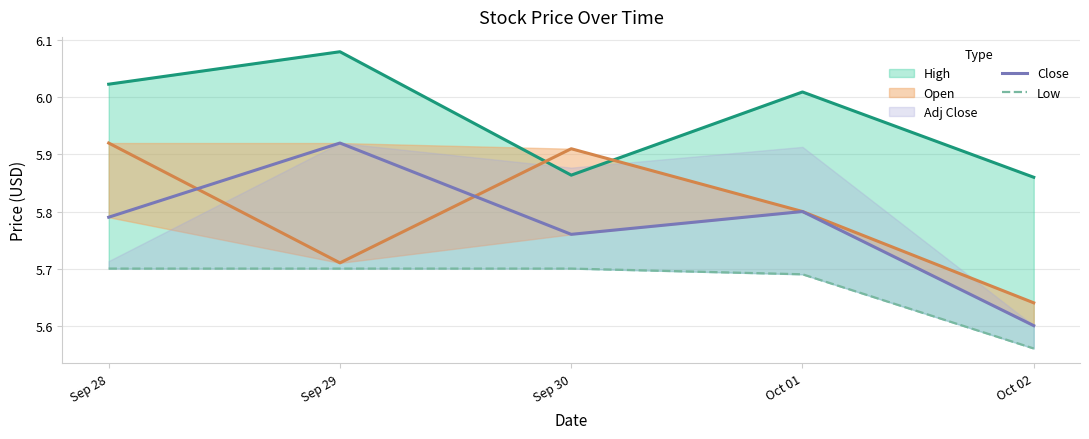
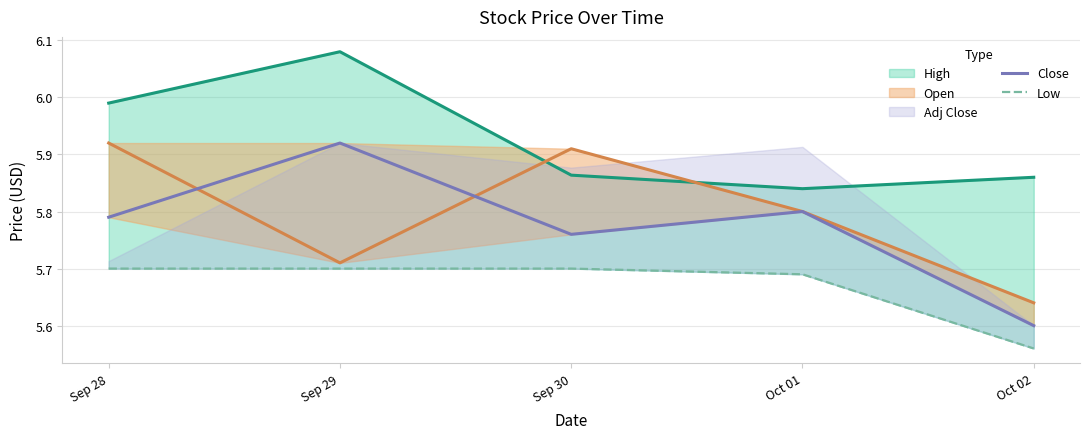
  {
    "High": {
-     "Sep 28": 6.02,
+     "Sep 28": 5.99,
      "Sep 29": 6.08,
      "Sep 30": 5.86,
-     "Oct 01": 6.01,
+     "Oct 01": 5.84,
      "Oct 02": 5.86
    },
    "Close": {
      "Sep 28": 5.79,
      "Sep 30": 5.76
    },
    "Low": {
      "Sep 28": 5.70,
      "Sep 29": 5.70,
      "Sep 30": 5.70,
      "Oct 01": 5.69,
      "Oct 02": 5.56
    }
  }
